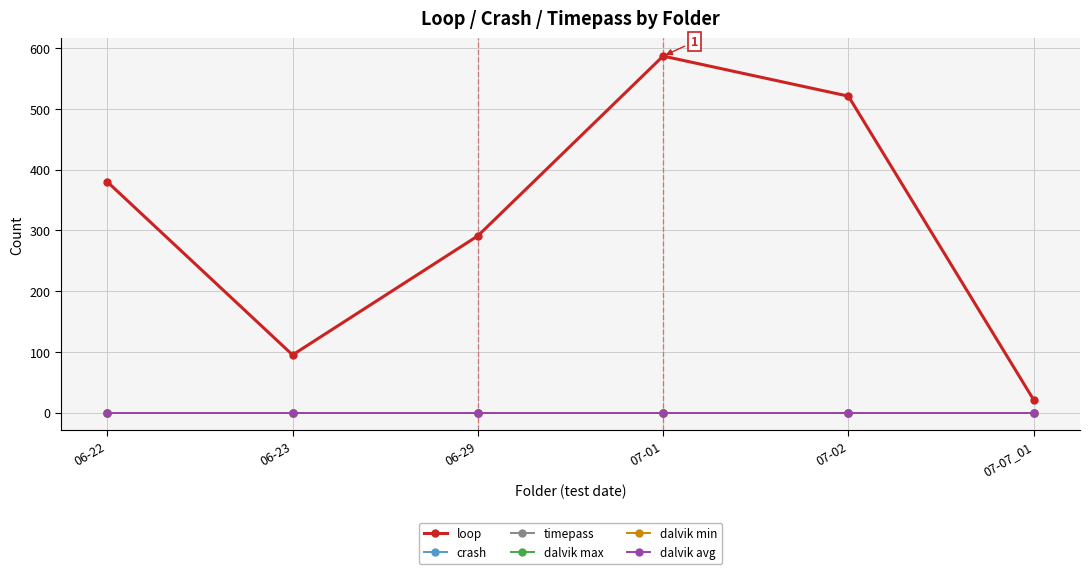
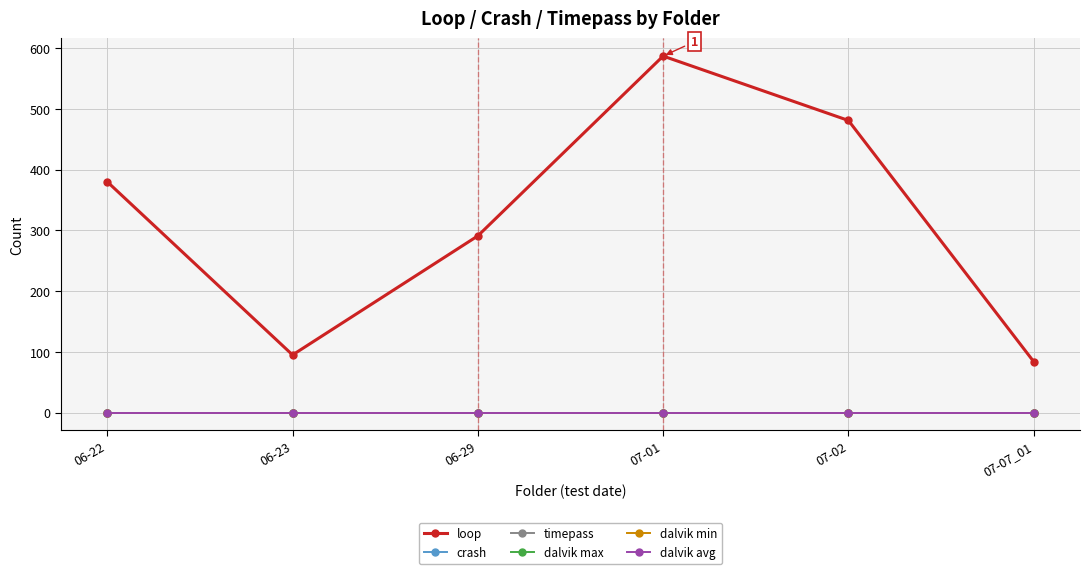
  {
    "loop": {
      "06-22": 380,
      "06-23": 100,
      "06-29": 290,
-     "07-02": 520,
-     "07-07_01": 20
+     "07-02": 480,
+     "07-07_01": 80
    },
    "dalvik avg": {
      "06-22": 0,
      "06-23": 0,
      "06-29": 0,
      "07-01": 0,
      "07-02": 0,
      "07-07_01": 0
    }
  }
